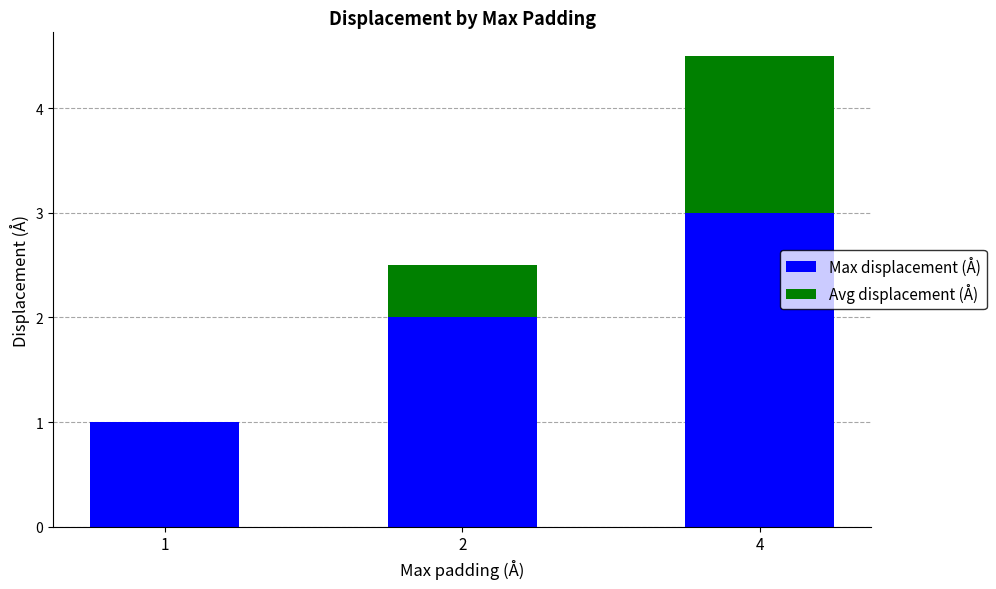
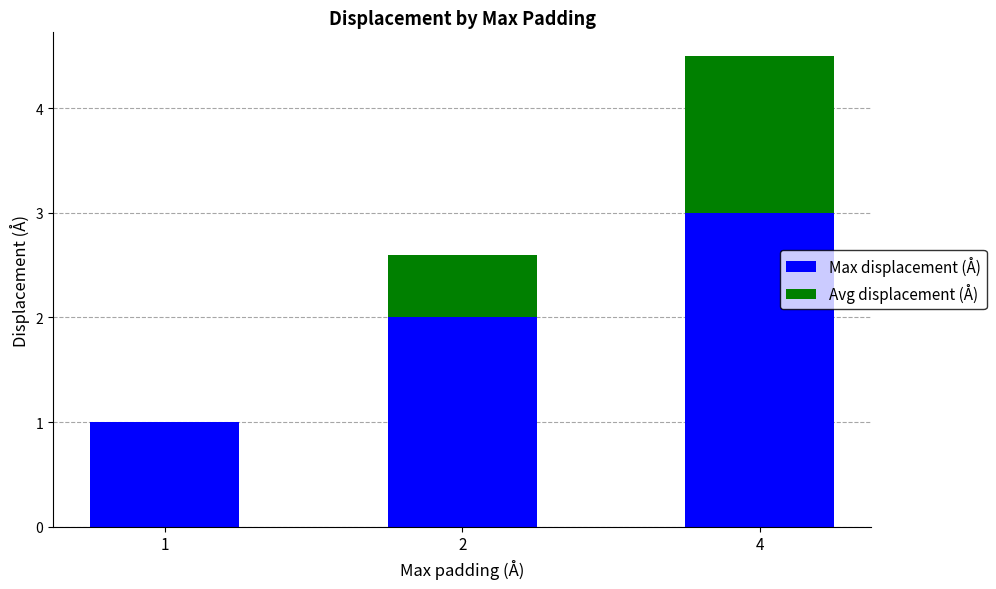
  {
    "Max displacement (Å)": {
      "1": 1.0,
      "2": 2.0,
      "4": 3.0
    },
    "Avg displacement (Å)": {
      "1": 0.0,
-     "2": 0.5,
+     "2": 0.6,
      "4": 1.5
    }
  }
